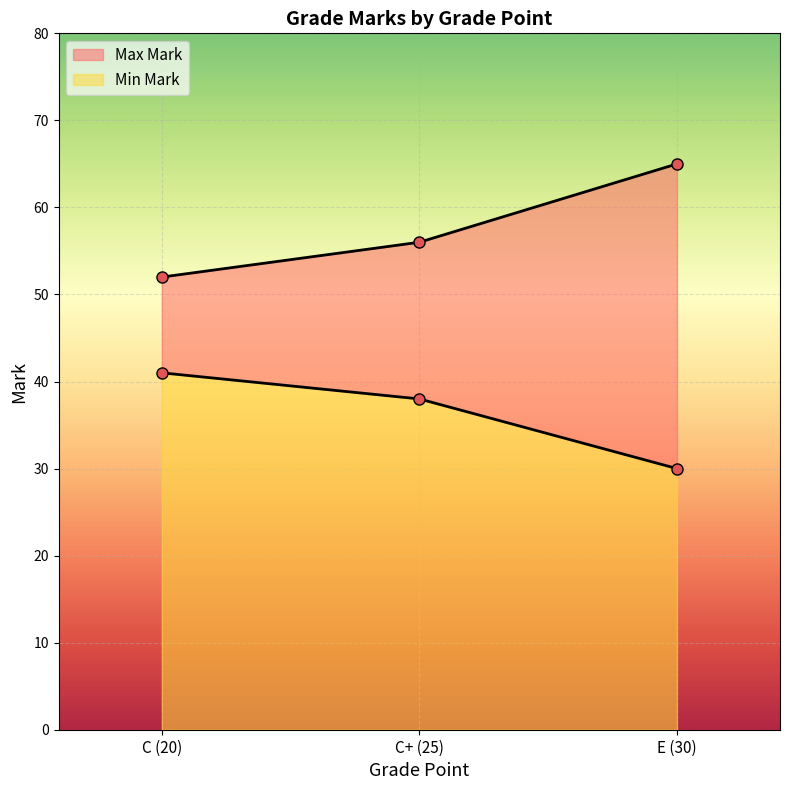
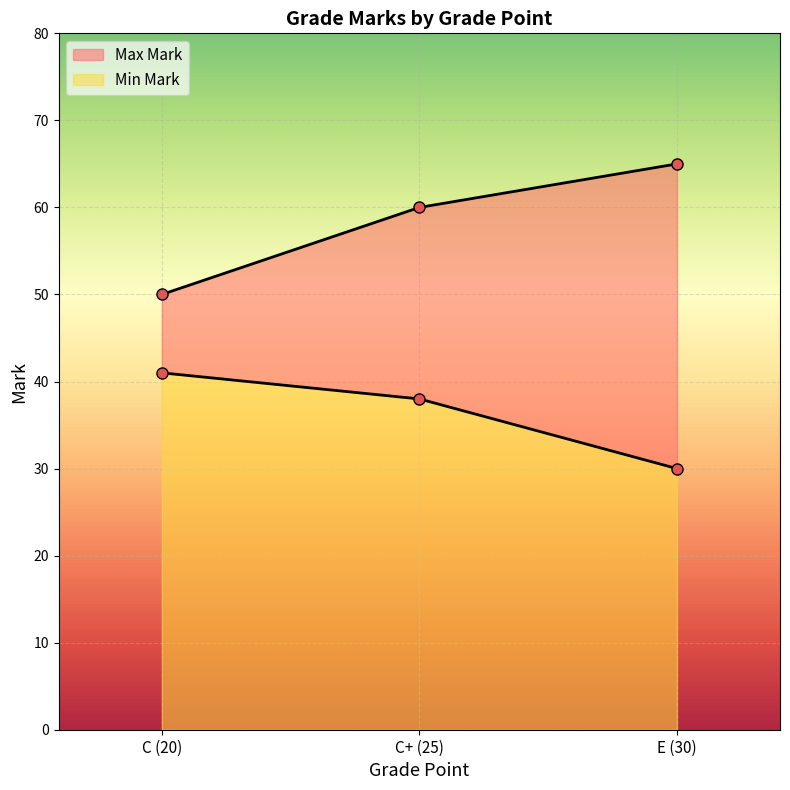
  {
    "Min Mark": {
      "C (20)": 41,
      "C+ (25)": 38,
      "E (30)": 30
    },
    "Max Mark": {
-     "C (20)": 52,
-     "C+ (25)": 56,
+     "C (20)": 50,
+     "C+ (25)": 60,
      "E (30)": 65
    }
  }
